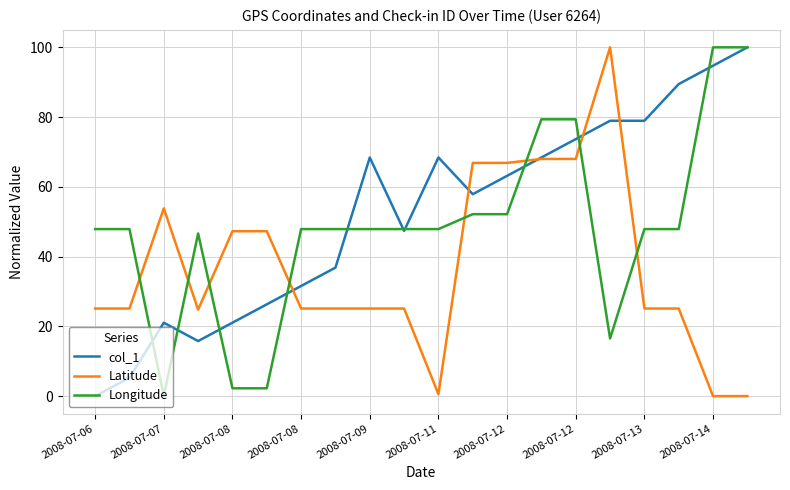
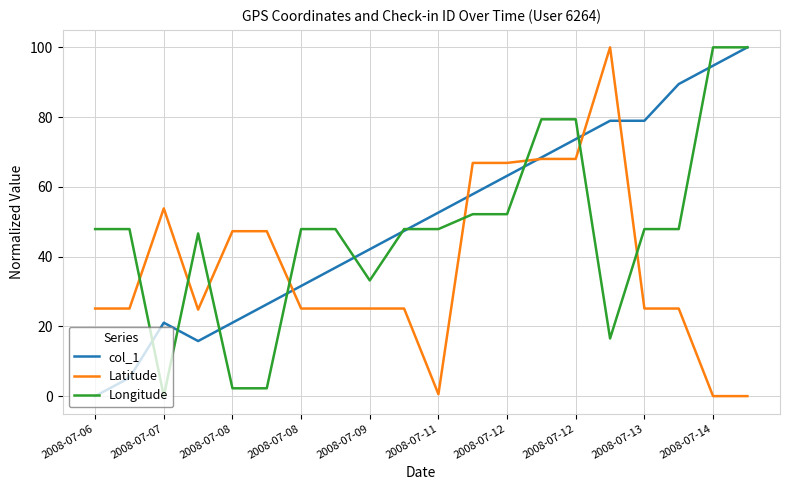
  {
    "col_1": {
      "2008-07-07": 21,
-     "2008-07-09": 68,
-     "2008-07-11": 68,
+     "2008-07-09": 42,
+     "2008-07-11": 53,
      "2008-07-13": 79
    },
    "Latitude": {
      "2008-07-07": 54,
      "2008-07-09": 25,
      "2008-07-11": 1,
      "2008-07-13": 25
    },
    "Longitude": {
-     "2008-07-09": 48,
+     "2008-07-09": 33,
      "2008-07-11": 48,
      "2008-07-13": 48
    }
  }
